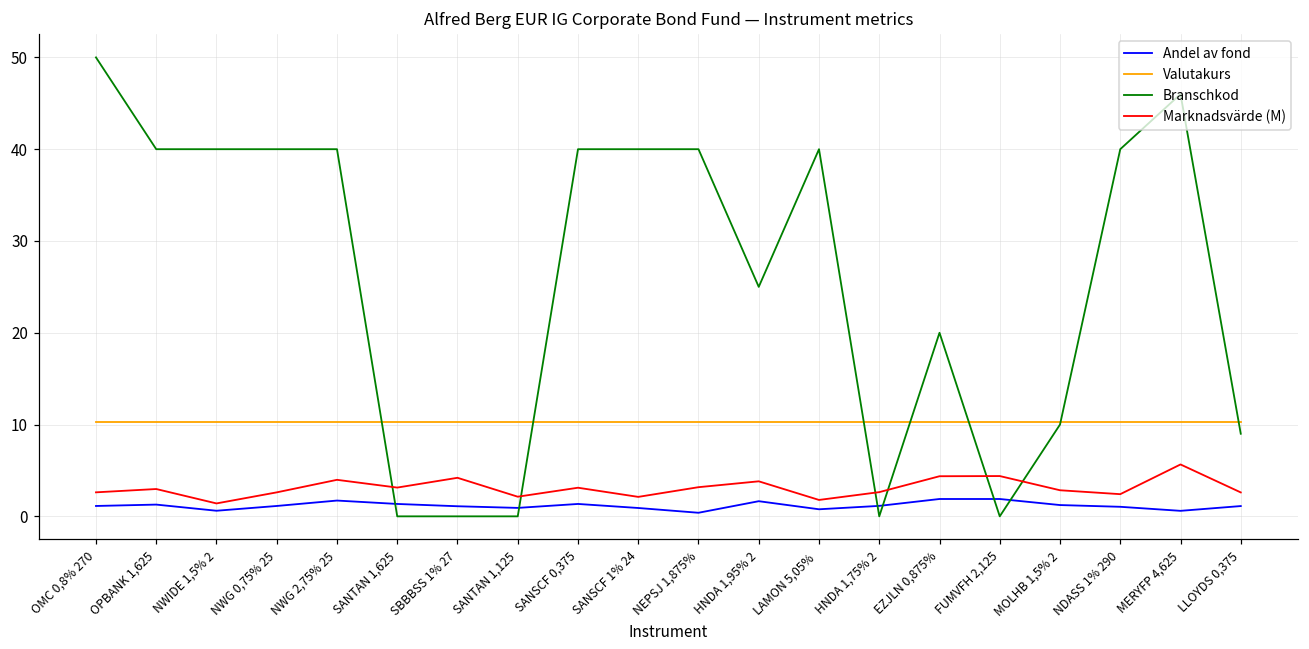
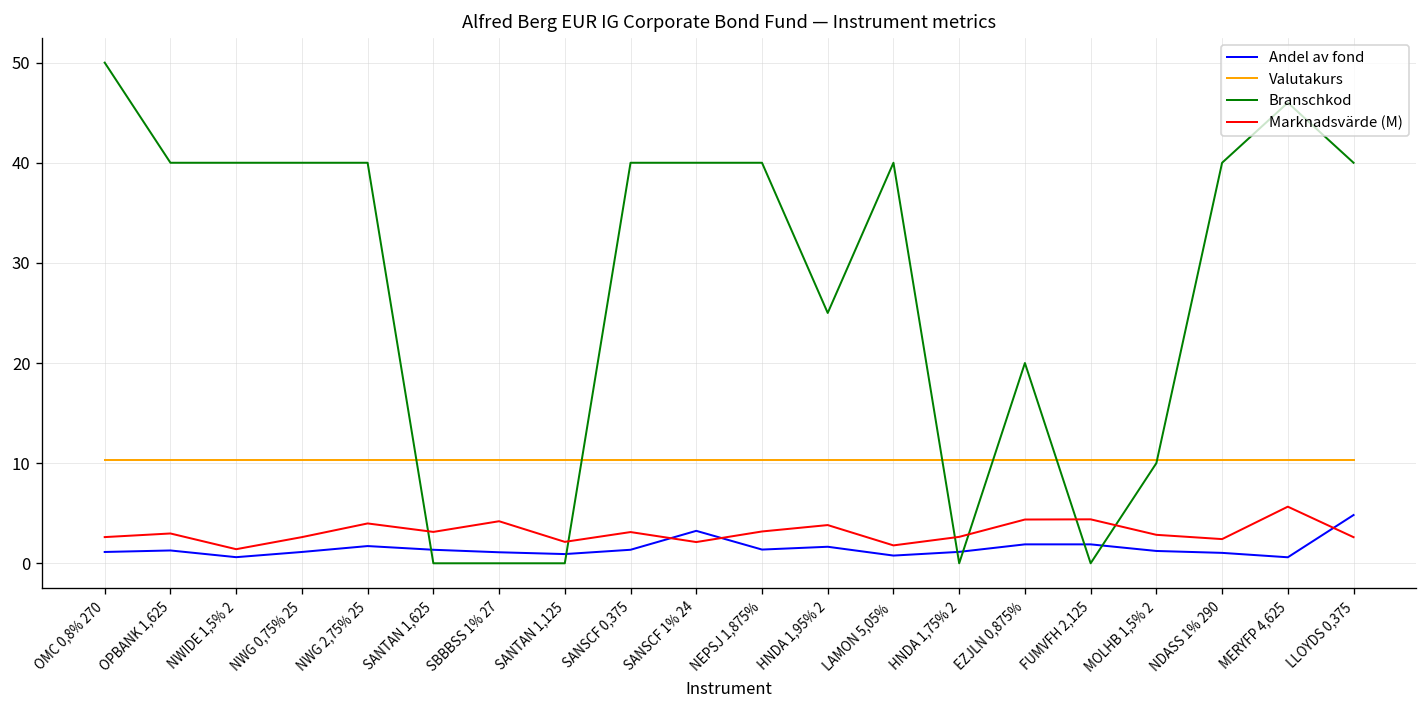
  {
    "Andel av fond": {
      "OMC 0,8% 270": 1,
      "OPBANK 1,625": 1,
      "NWIDE 1,5% 2": 1,
      "NWG 0,75% 25": 1,
      "NWG 2,75% 25": 2,
      "SANTAN 1,625": 1,
      "SBBBSS 1% 27": 1,
      "SANTAN 1,125": 1,
      "SANSCF 0,375": 1,
-     "SANSCF 1% 24": 1,
-     "NEPSJ 1,875%": 0,
+     "SANSCF 1% 24": 3,
+     "NEPSJ 1,875%": 1,
      "HNDA 1,95% 2": 2,
      "LAMON 5,05%": 1,
      "HNDA 1,75% 2": 1,
      "EZJLN 0,875%": 2,
      "FUMVFH 2,125": 2,
      "MOLHB 1,5% 2": 1,
      "NDASS 1% 290": 1,
      "MERYFP 4,625": 1,
-     "LLOYDS 0,375": 1
+     "LLOYDS 0,375": 5
    },
    "Valutakurs": {
      "OMC 0,8% 270": 10,
      "OPBANK 1,625": 10,
      "NWIDE 1,5% 2": 10,
      "NWG 0,75% 25": 10,
      "NWG 2,75% 25": 10,
      "SANTAN 1,625": 10,
      "SBBBSS 1% 27": 10,
      "SANTAN 1,125": 10,
      "SANSCF 0,375": 10,
      "SANSCF 1% 24": 10,
      "NEPSJ 1,875%": 10,
      "HNDA 1,95% 2": 10,
      "LAMON 5,05%": 10,
      "HNDA 1,75% 2": 10,
      "EZJLN 0,875%": 10,
      "FUMVFH 2,125": 10,
      "NDASS 1% 290": 10,
      "MERYFP 4,625": 10,
      "LLOYDS 0,375": 10
    },
    "Branschkod": {
      "OMC 0,8% 270": 50,
      "OPBANK 1,625": 40,
      "NWIDE 1,5% 2": 40,
      "NWG 0,75% 25": 40,
      "NWG 2,75% 25": 40,
      "SANTAN 1,625": 0,
      "SBBBSS 1% 27": 0,
      "SANTAN 1,125": 0,
      "SANSCF 0,375": 40,
      "SANSCF 1% 24": 40,
      "NEPSJ 1,875%": 40,
      "HNDA 1,95% 2": 25,
      "LAMON 5,05%": 40,
      "HNDA 1,75% 2": 0,
      "EZJLN 0,875%": 20,
      "FUMVFH 2,125": 0,
      "NDASS 1% 290": 40,
-     "LLOYDS 0,375": 9
+     "LLOYDS 0,375": 40
    },
    "Marknadsvärde (M)": {
      "OMC 0,8% 270": 3,
      "OPBANK 1,625": 3,
      "NWIDE 1,5% 2": 1,
      "NWG 0,75% 25": 3,
      "NWG 2,75% 25": 4,
      "SANTAN 1,625": 3,
      "SBBBSS 1% 27": 4,
      "SANTAN 1,125": 2,
      "SANSCF 0,375": 3,
      "SANSCF 1% 24": 2,
      "NEPSJ 1,875%": 3,
      "HNDA 1,95% 2": 4,
      "LAMON 5,05%": 2,
      "HNDA 1,75% 2": 3,
      "EZJLN 0,875%": 4,
      "FUMVFH 2,125": 4,
      "MOLHB 1,5% 2": 3,
      "NDASS 1% 290": 2,
      "MERYFP 4,625": 6,
      "LLOYDS 0,375": 3
    }
  }
